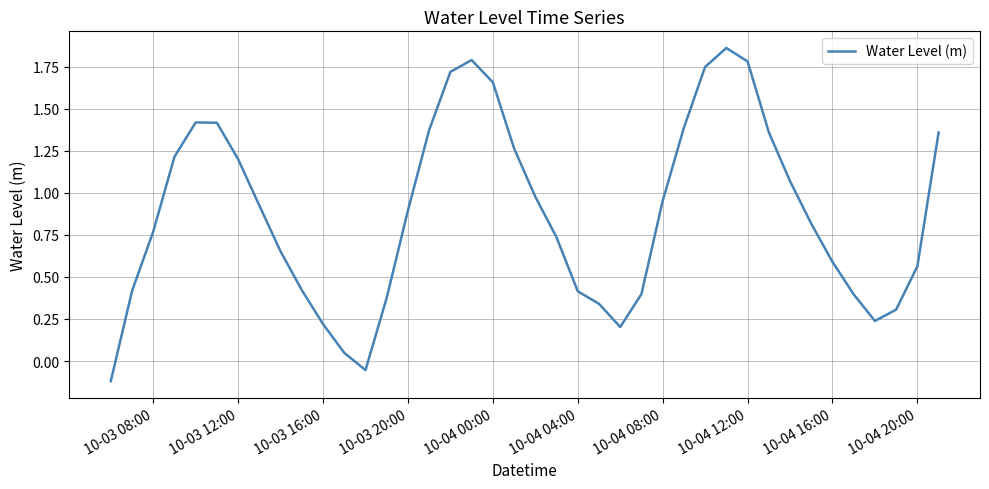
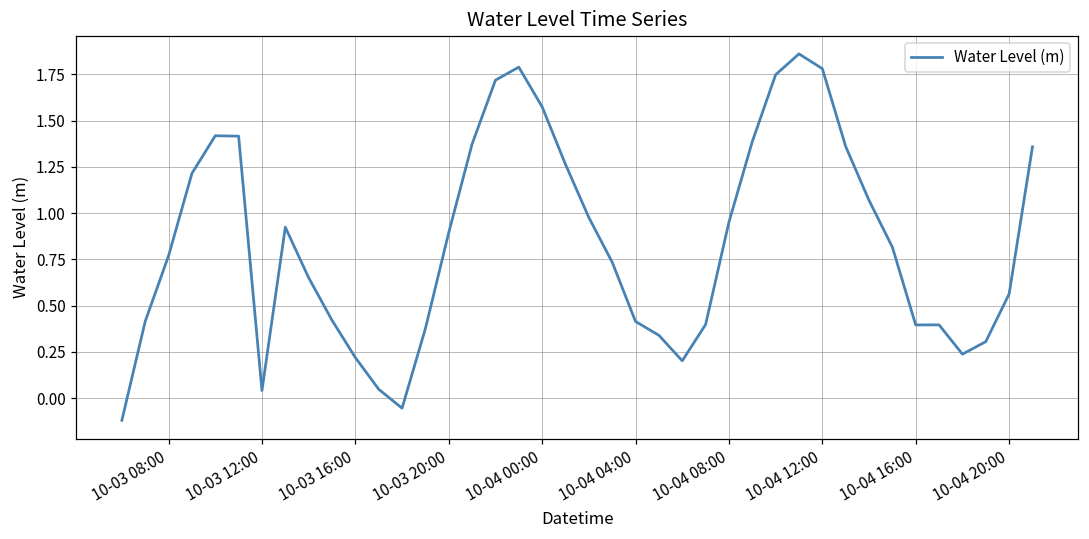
  {
    "10-03 08:00": 0.77,
-   "10-03 12:00": 1.20,
+   "10-03 12:00": 0.04,
    "10-03 16:00": 0.22,
    "10-03 20:00": 0.90,
-   "10-04 00:00": 1.66,
+   "10-04 00:00": 1.57,
    "10-04 04:00": 0.41,
    "10-04 08:00": 0.95,
    "10-04 12:00": 1.78,
-   "10-04 16:00": 0.59,
+   "10-04 16:00": 0.40,
    "10-04 20:00": 0.56
  }
